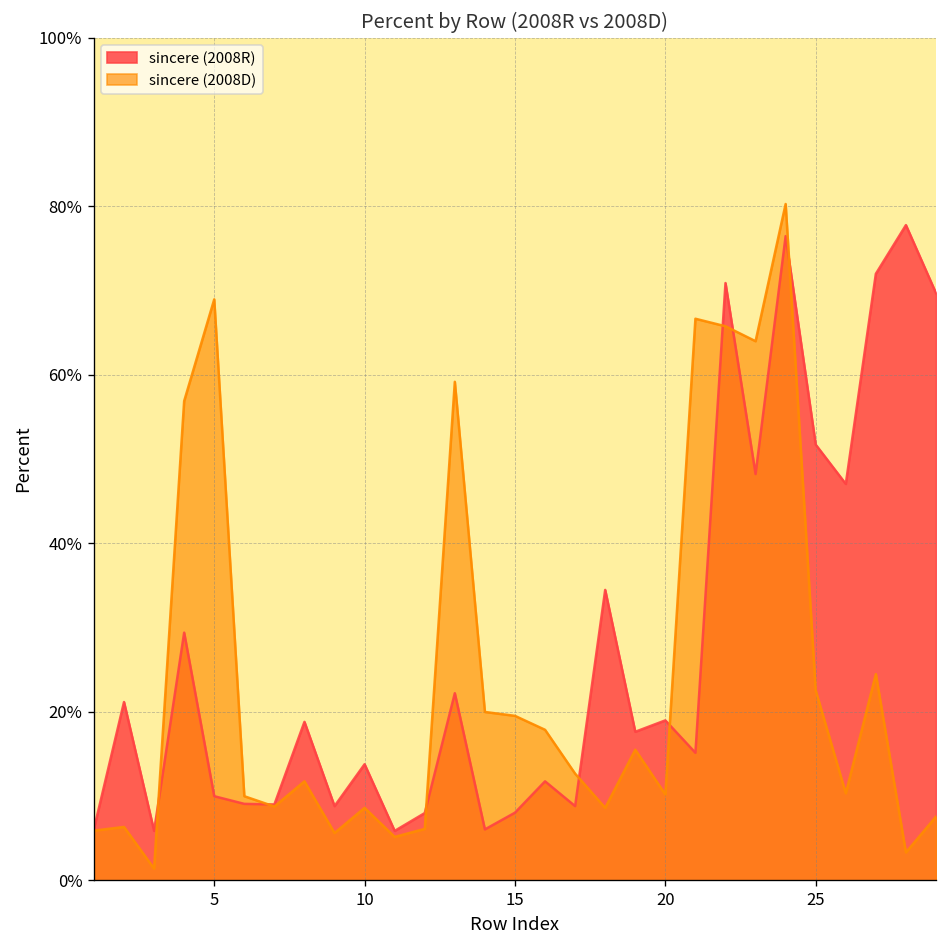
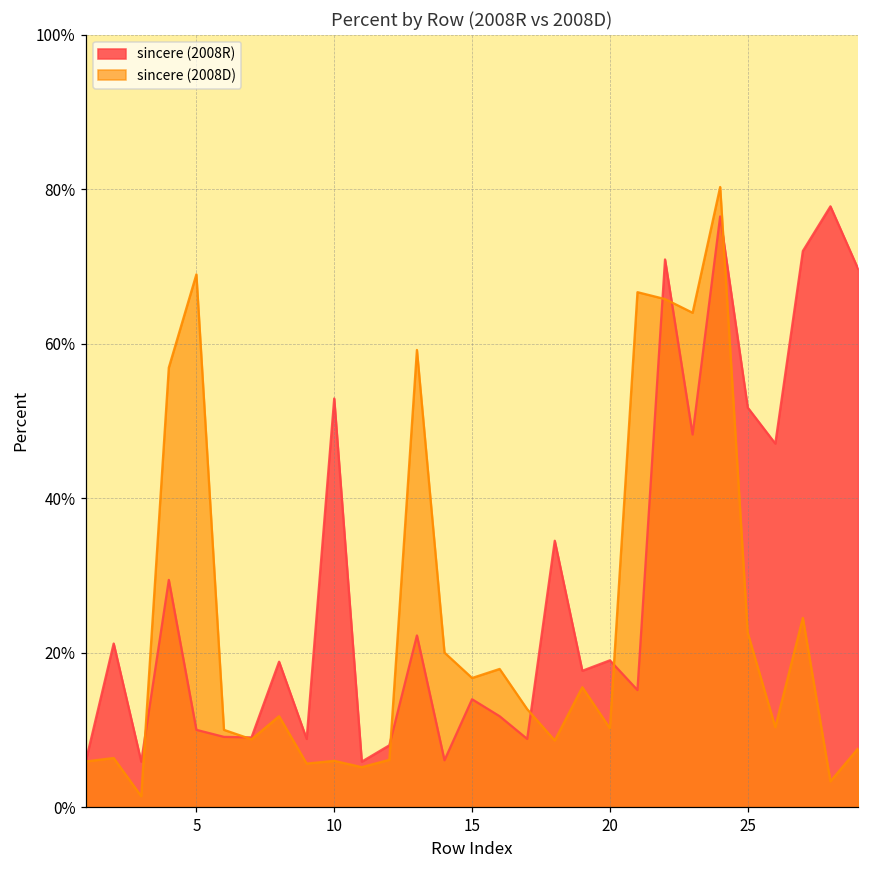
  {
    "sincere (2008R)": {
      "5": "10%",
-     "10": "14%",
-     "15": "8%",
+     "10": "53%",
+     "15": "14%",
      "20": "19%",
      "25": "52%"
    },
    "sincere (2008D)": {
      "5": "69%",
-     "10": "9%",
-     "15": "20%",
+     "10": "6%",
+     "15": "17%",
      "20": "10%",
      "25": "23%"
    }
  }
